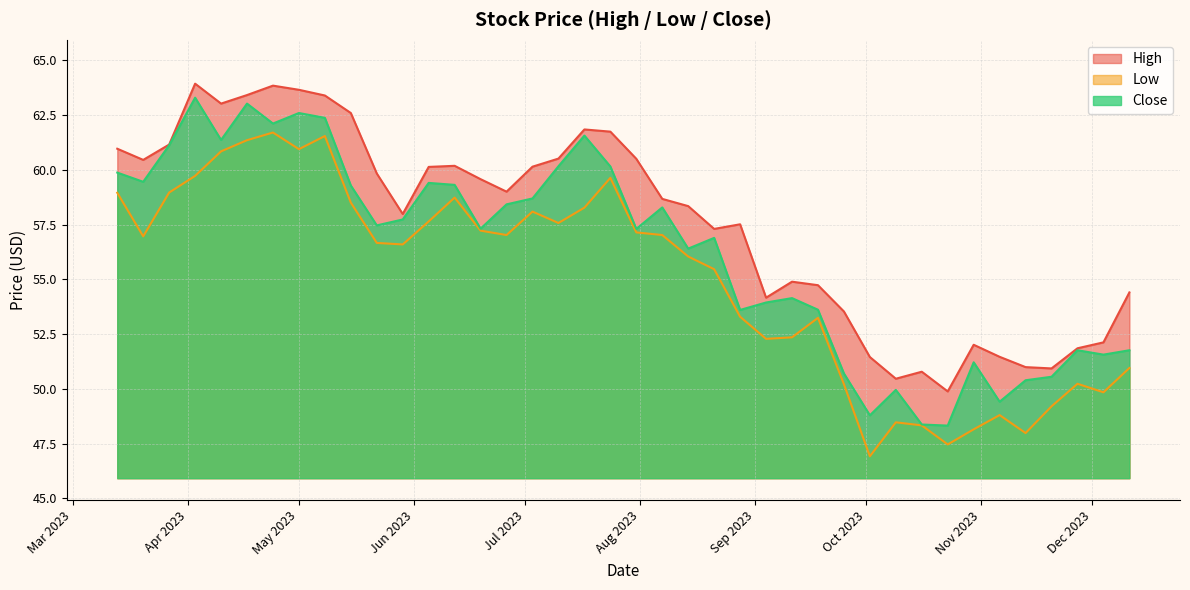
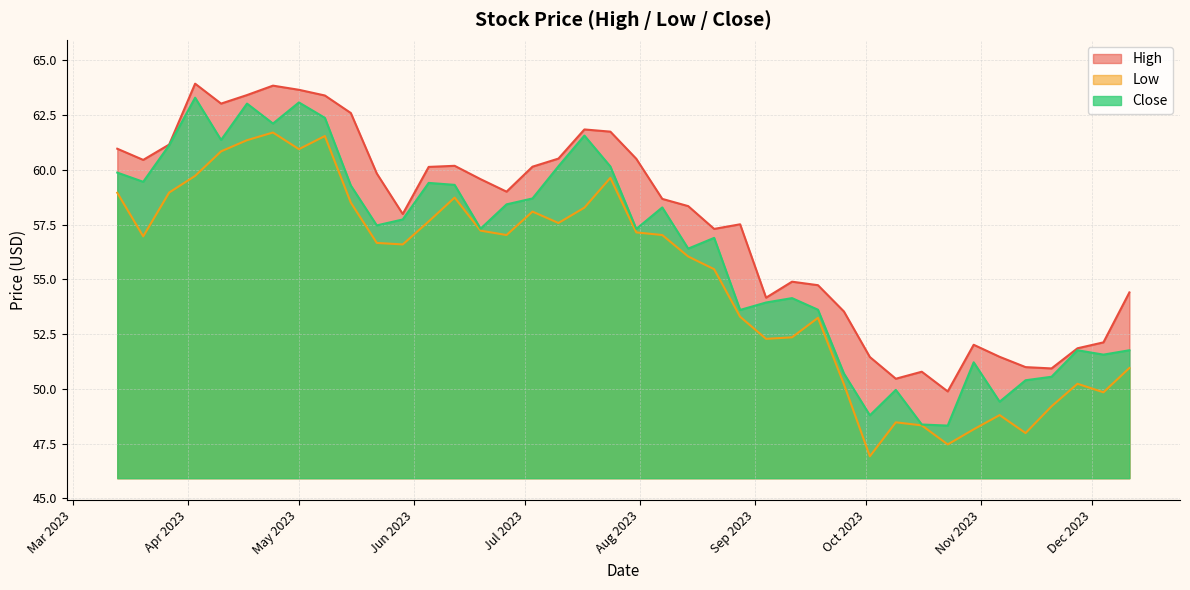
  {
    "High": {
      "May 2023": 63.7
    },
    "Low": {
      "May 2023": 60.9
    },
    "Close": {
-     "May 2023": 62.6
+     "May 2023": 63.1
    }
  }
